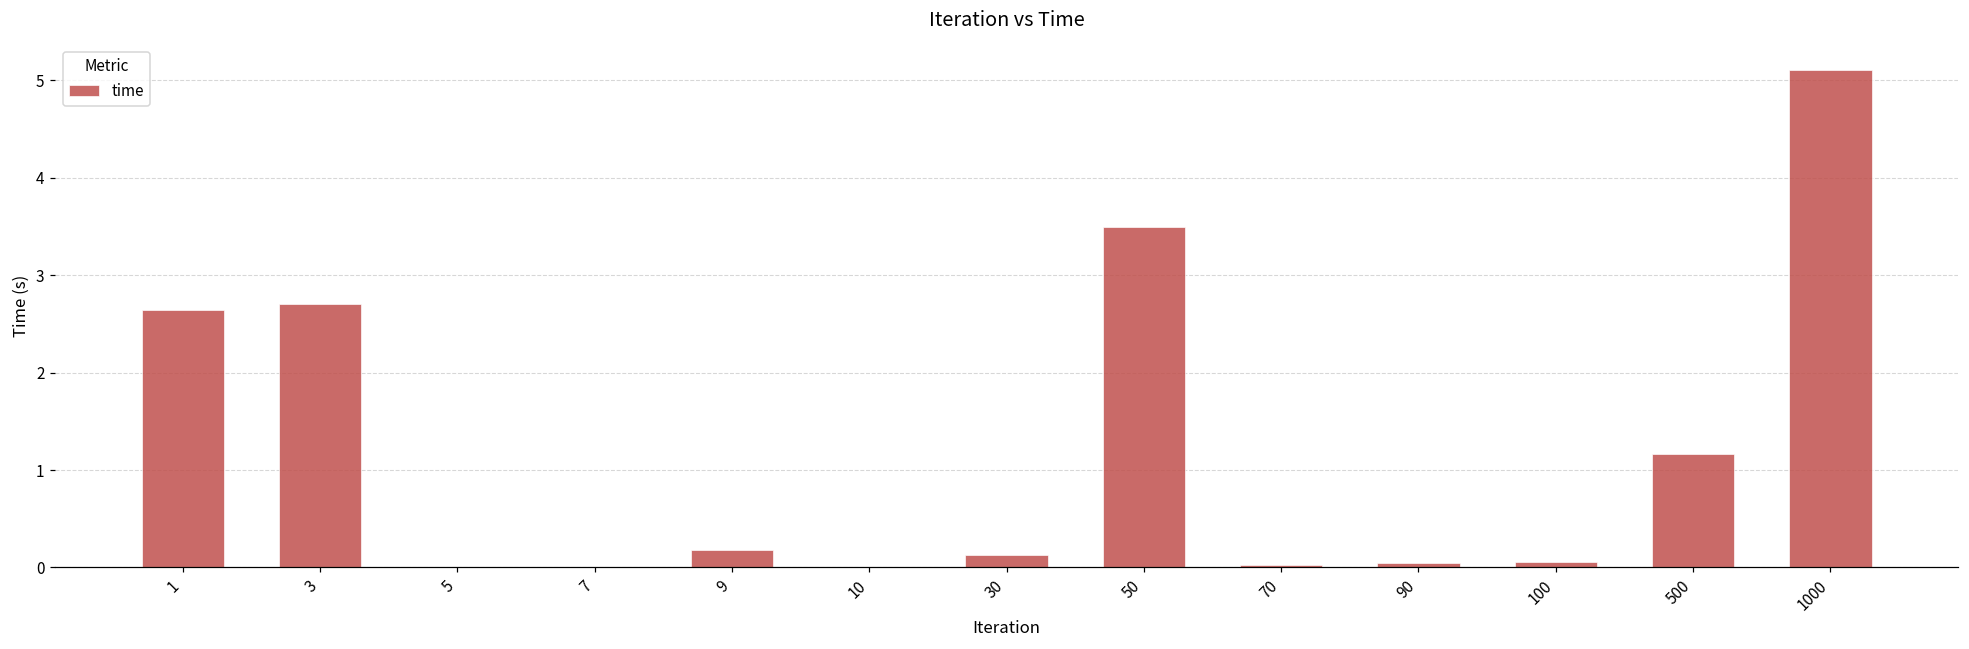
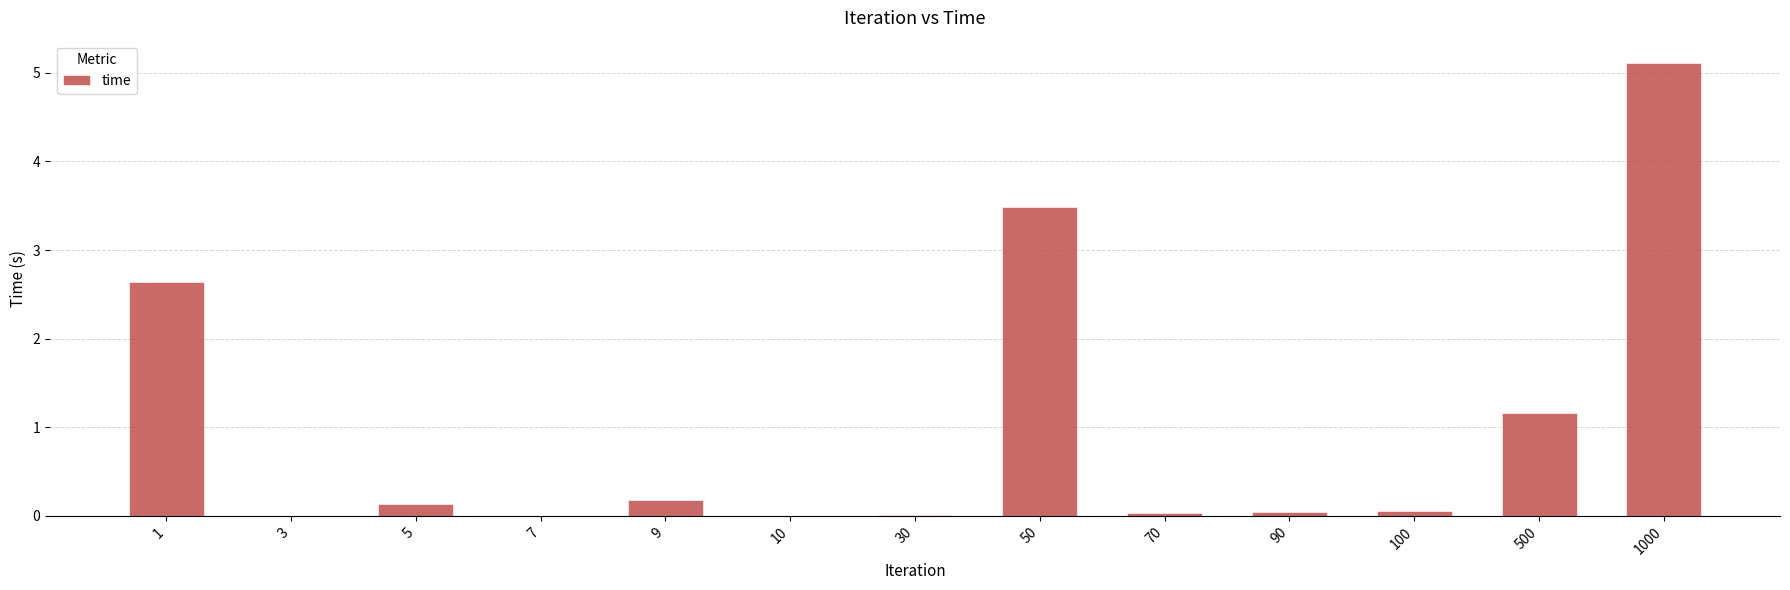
  {
    "1": 2.6,
-   "3": 2.7,
-   "5": 0.0,
+   "3": 0.0,
+   "5": 0.1,
    "9": 0.2,
-   "30": 0.1,
+   "30": 0.0,
    "50": 3.5,
    "70": 0.0,
    "90": 0.0,
    "100": 0.1,
    "500": 1.2,
    "1000": 5.1
  }
